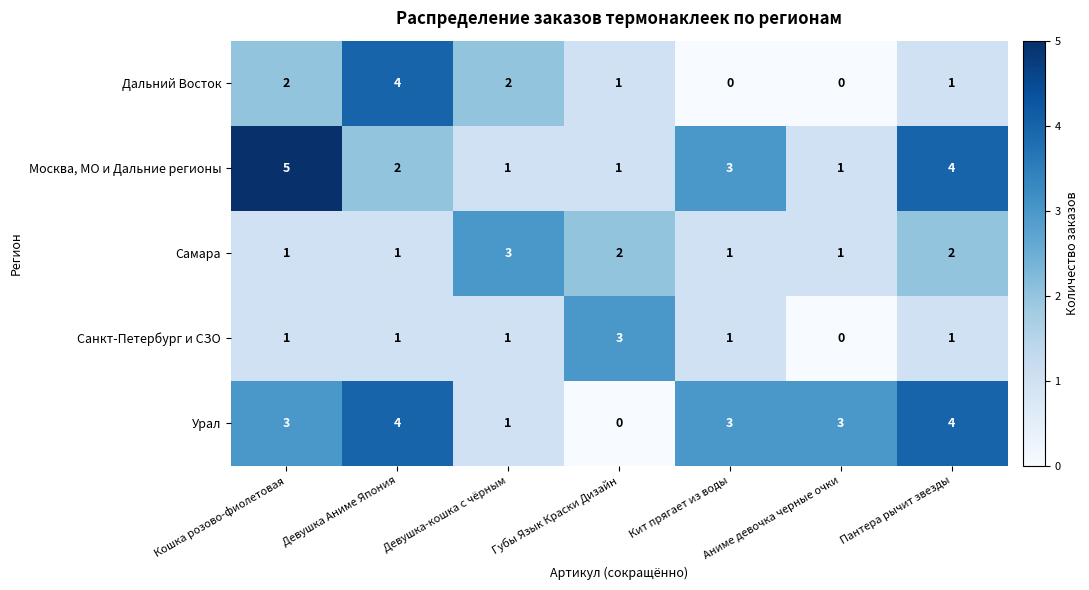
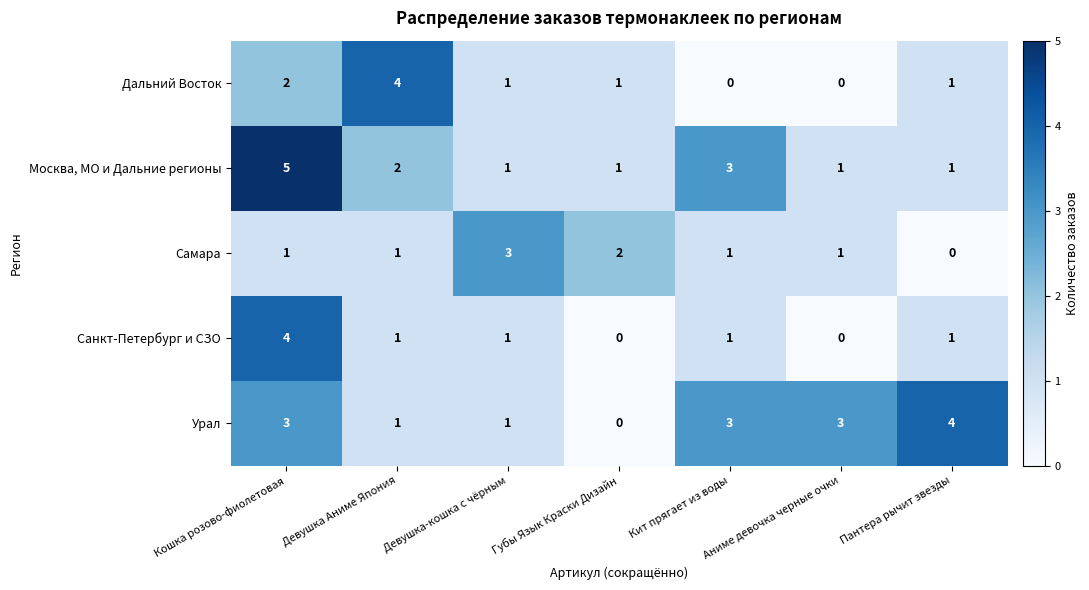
  {
    "Дальний Восток": {
      "Кошка розово-фиолетовая": 2,
      "Девушка Аниме Япония": 4,
-     "Девушка-кошка с чёрным": 2,
+     "Девушка-кошка с чёрным": 1,
      "Губы Язык Краски Дизайн": 1,
      "Кит прягает из воды": 0,
      "Аниме девочка черные очки": 0,
      "Пантера рычит звезды": 1
    },
    "Москва, МО и Дальние регионы": {
      "Кошка розово-фиолетовая": 5,
      "Девушка Аниме Япония": 2,
      "Девушка-кошка с чёрным": 1,
      "Губы Язык Краски Дизайн": 1,
      "Кит прягает из воды": 3,
      "Аниме девочка черные очки": 1,
-     "Пантера рычит звезды": 4
+     "Пантера рычит звезды": 1
    },
    "Самара": {
      "Кошка розово-фиолетовая": 1,
      "Девушка Аниме Япония": 1,
      "Девушка-кошка с чёрным": 3,
      "Губы Язык Краски Дизайн": 2,
      "Кит прягает из воды": 1,
      "Аниме девочка черные очки": 1,
-     "Пантера рычит звезды": 2
+     "Пантера рычит звезды": 0
    },
    "Санкт-Петербург и СЗО": {
-     "Кошка розово-фиолетовая": 1,
+     "Кошка розово-фиолетовая": 4,
      "Девушка Аниме Япония": 1,
      "Девушка-кошка с чёрным": 1,
-     "Губы Язык Краски Дизайн": 3,
+     "Губы Язык Краски Дизайн": 0,
      "Кит прягает из воды": 1,
      "Аниме девочка черные очки": 0,
      "Пантера рычит звезды": 1
    },
    "Урал": {
      "Кошка розово-фиолетовая": 3,
-     "Девушка Аниме Япония": 4,
+     "Девушка Аниме Япония": 1,
      "Девушка-кошка с чёрным": 1,
      "Губы Язык Краски Дизайн": 0,
      "Кит прягает из воды": 3,
      "Аниме девочка черные очки": 3,
      "Пантера рычит звезды": 4
    }
  }
